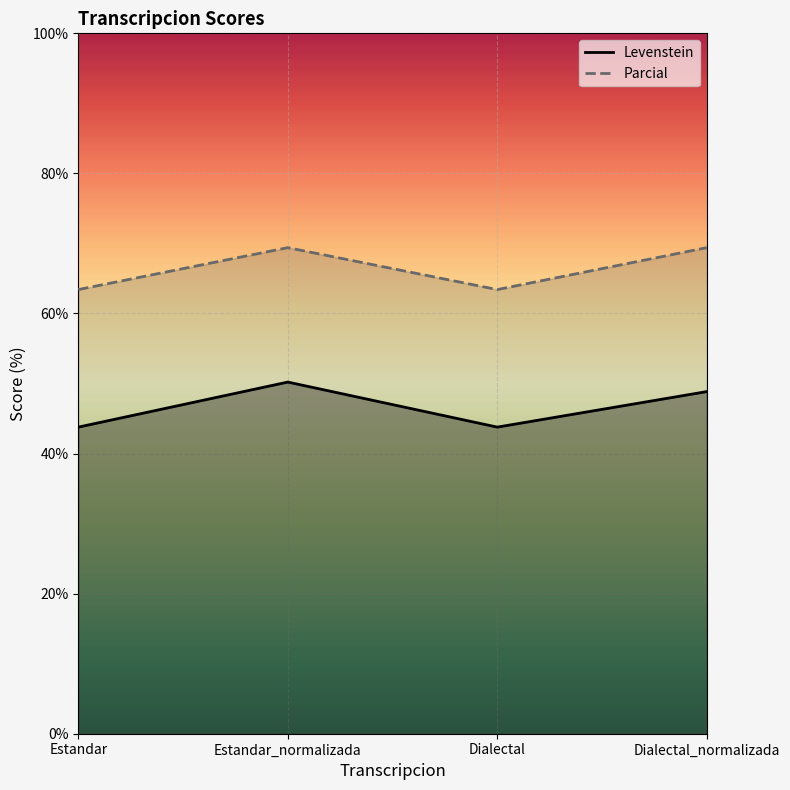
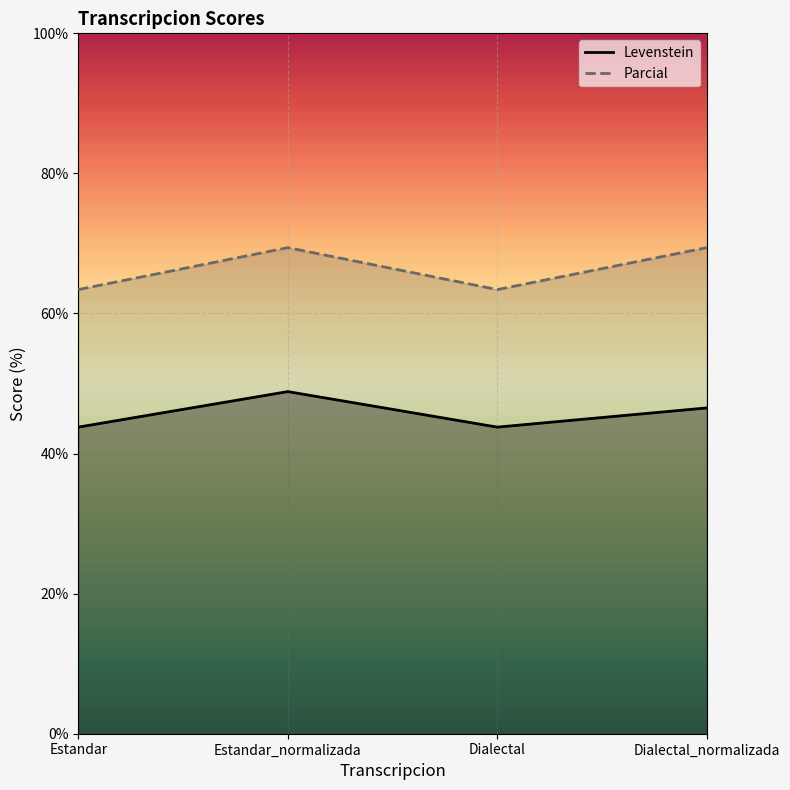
  {
    "Levenstein": {
      "Estandar": "44%",
-     "Estandar_normalizada": "50%",
+     "Estandar_normalizada": "49%",
      "Dialectal": "44%",
-     "Dialectal_normalizada": "49%"
+     "Dialectal_normalizada": "47%"
    },
    "Parcial": {
      "Estandar": "63%",
      "Estandar_normalizada": "69%",
      "Dialectal": "63%",
      "Dialectal_normalizada": "69%"
    }
  }
